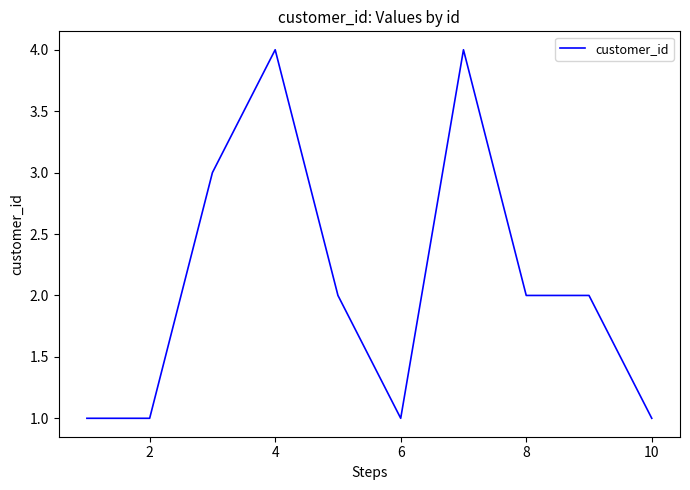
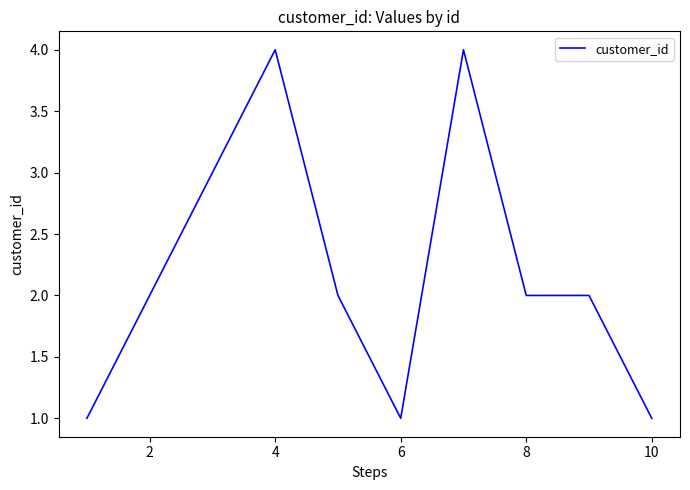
  {
-   "2": 1,
+   "2": 2,
    "4": 4,
    "6": 1,
    "8": 2,
    "10": 1
  }
